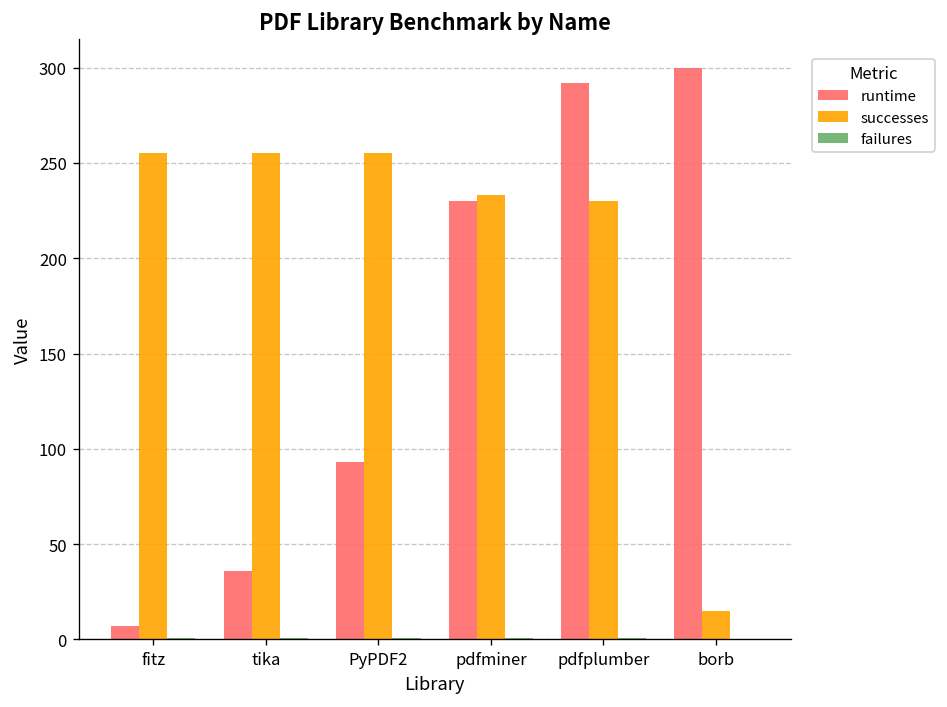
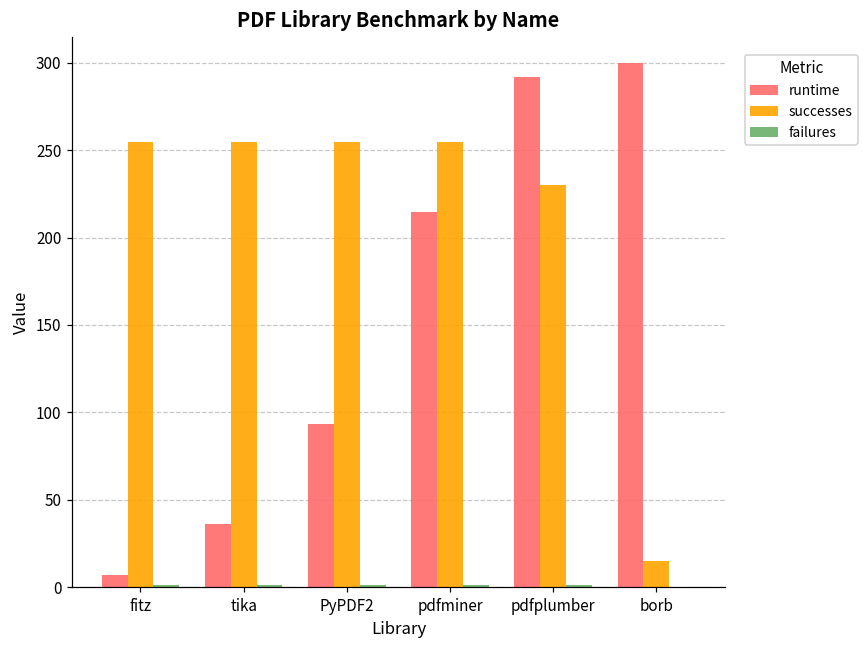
  {
    "runtime": {
      "fitz": 7,
      "tika": 36,
      "PyPDF2": 93,
-     "pdfminer": 230,
+     "pdfminer": 215,
      "pdfplumber": 292,
      "borb": 300
    },
    "successes": {
      "fitz": 255,
      "tika": 255,
      "PyPDF2": 255,
-     "pdfminer": 233,
+     "pdfminer": 255,
      "pdfplumber": 230,
      "borb": 15
    },
    "failures": {
      "borb": 0
    }
  }
